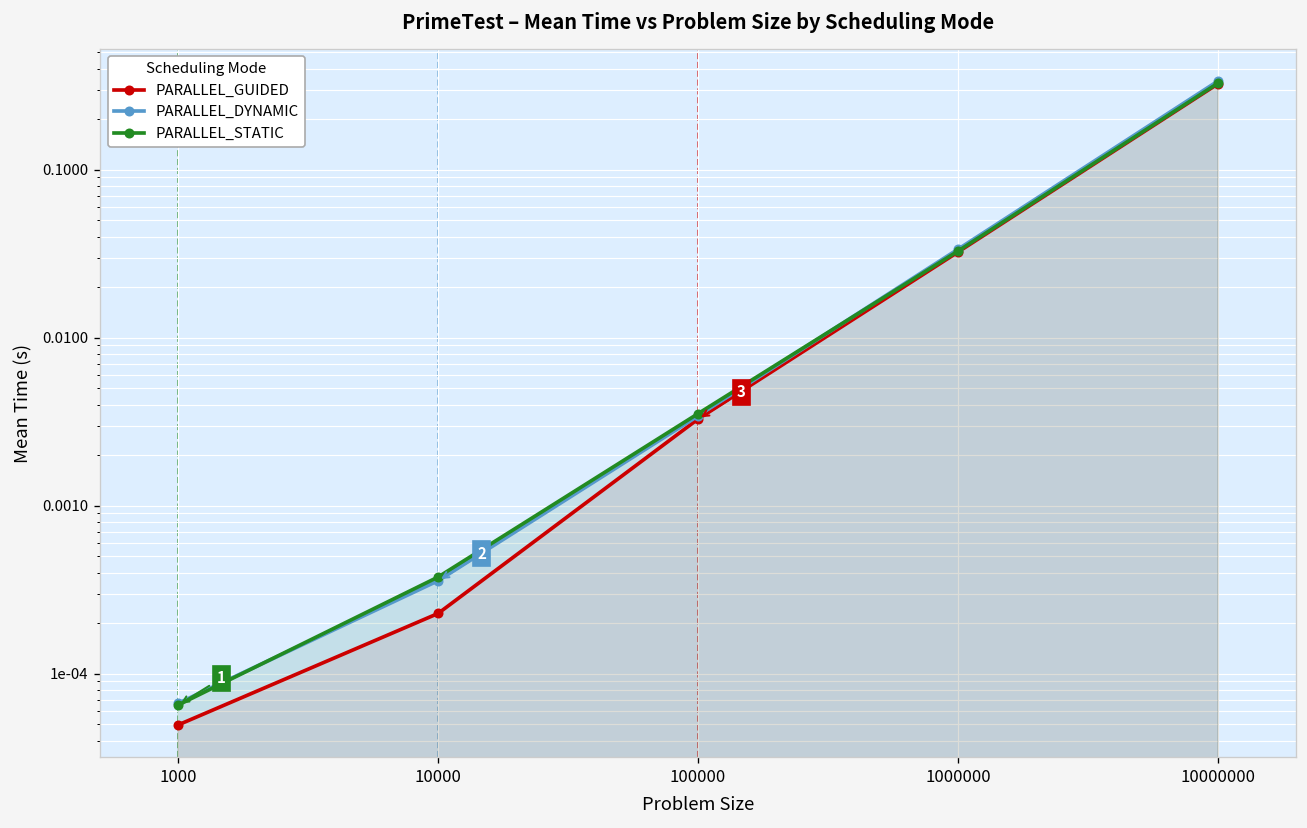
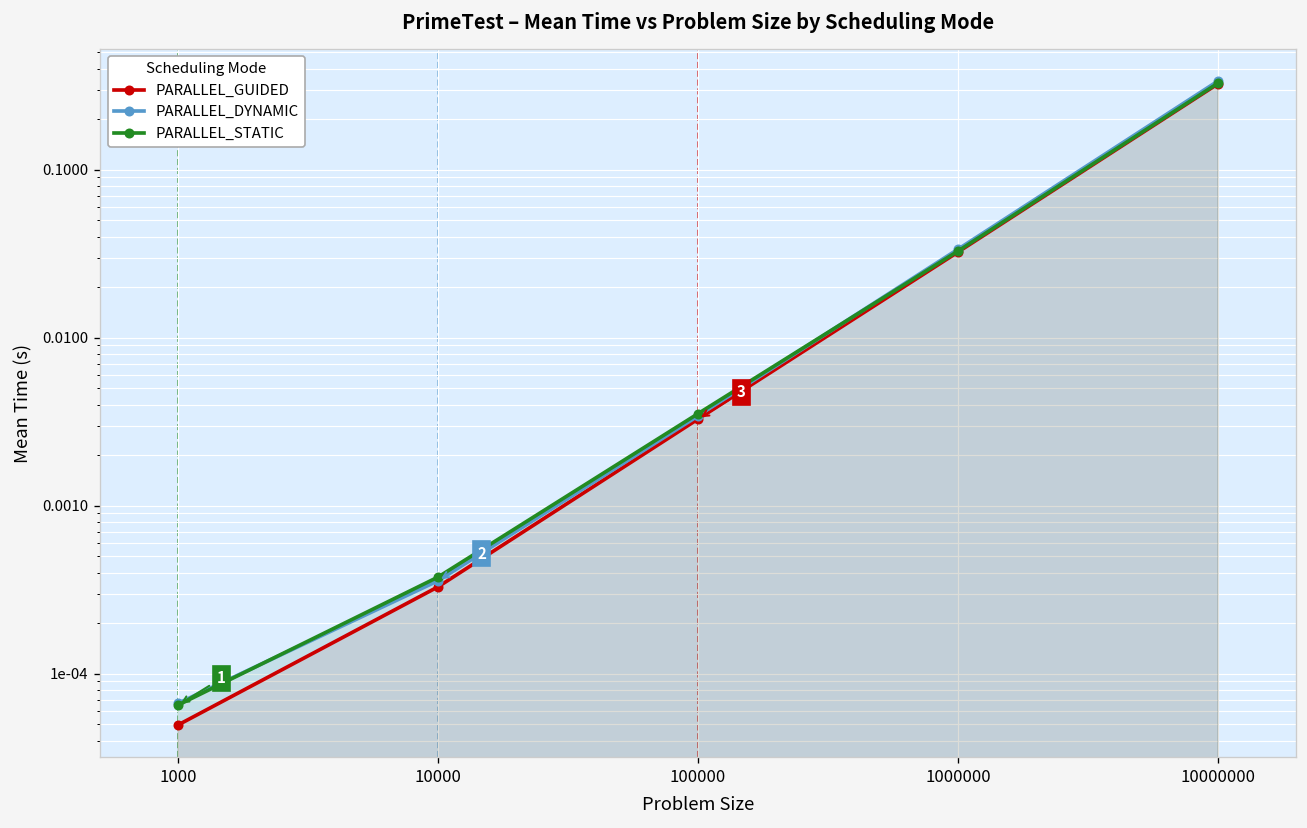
  {
    "PARALLEL_GUIDED": {
      "1000": 0.00005,
-     "10000": 0.00023,
+     "10000": 0.00033,
      "100000": 0.0033
    },
    "PARALLEL_DYNAMIC": {
      "10000": 0.00036
    }
  }
